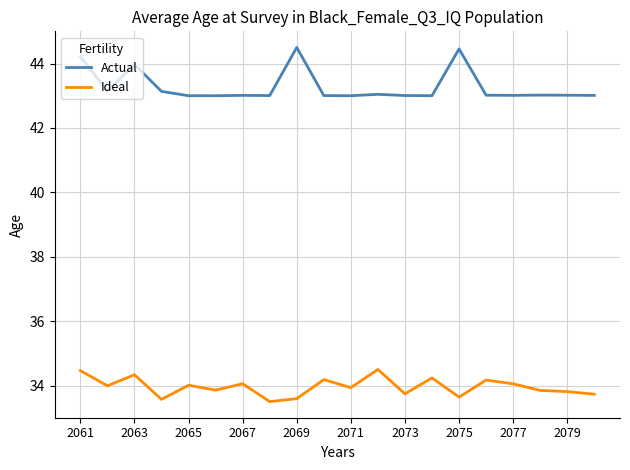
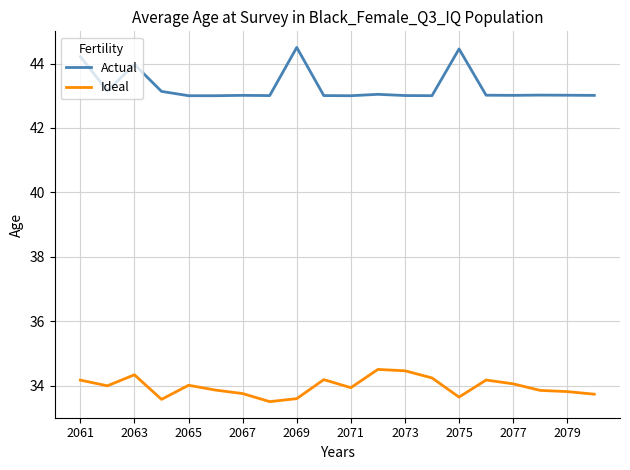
  {
    "Actual": {
      "2065": 43.0,
      "2067": 43.0,
      "2069": 44.5,
      "2071": 43.0,
      "2073": 43.0,
      "2075": 44.5,
      "2077": 43.0,
      "2079": 43.0
    },
    "Ideal": {
-     "2061": 34.5,
+     "2061": 34.2,
      "2063": 34.3,
      "2065": 34.0,
-     "2067": 34.1,
+     "2067": 33.7,
      "2069": 33.6,
      "2071": 33.9,
-     "2073": 33.7,
+     "2073": 34.5,
      "2075": 33.6,
      "2077": 34.1,
      "2079": 33.8
    }
  }
